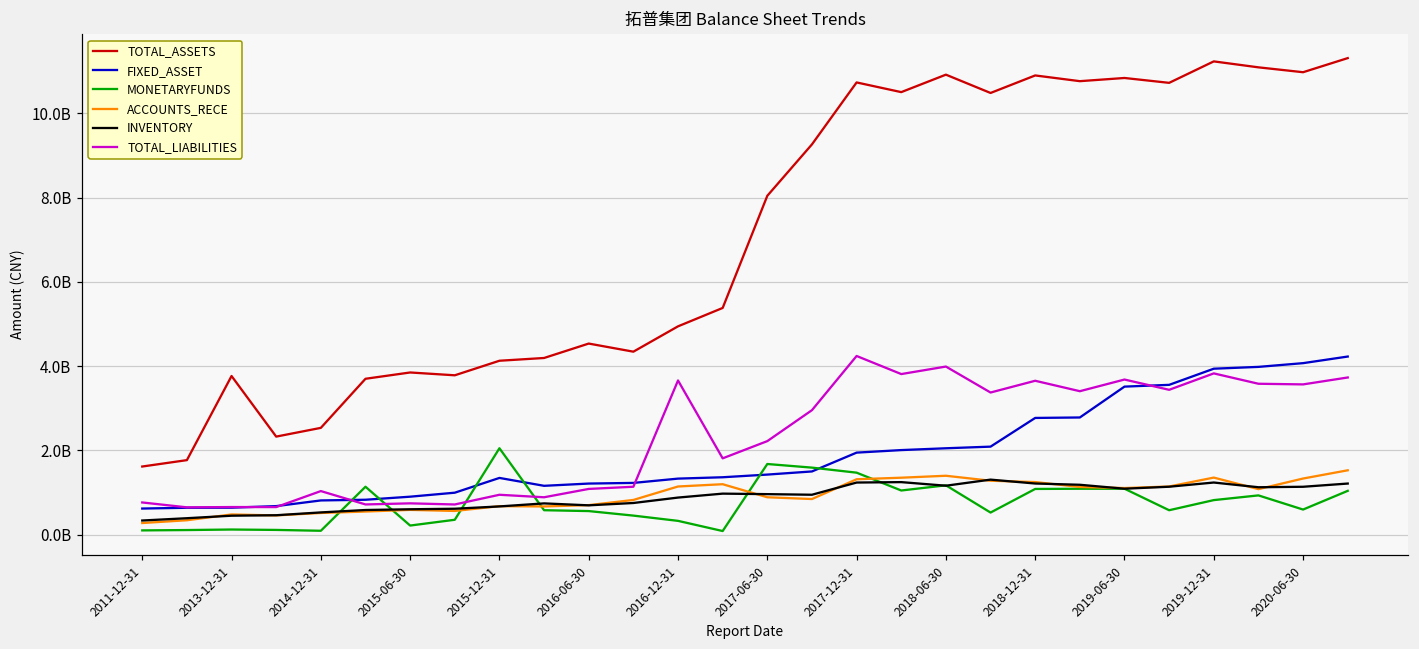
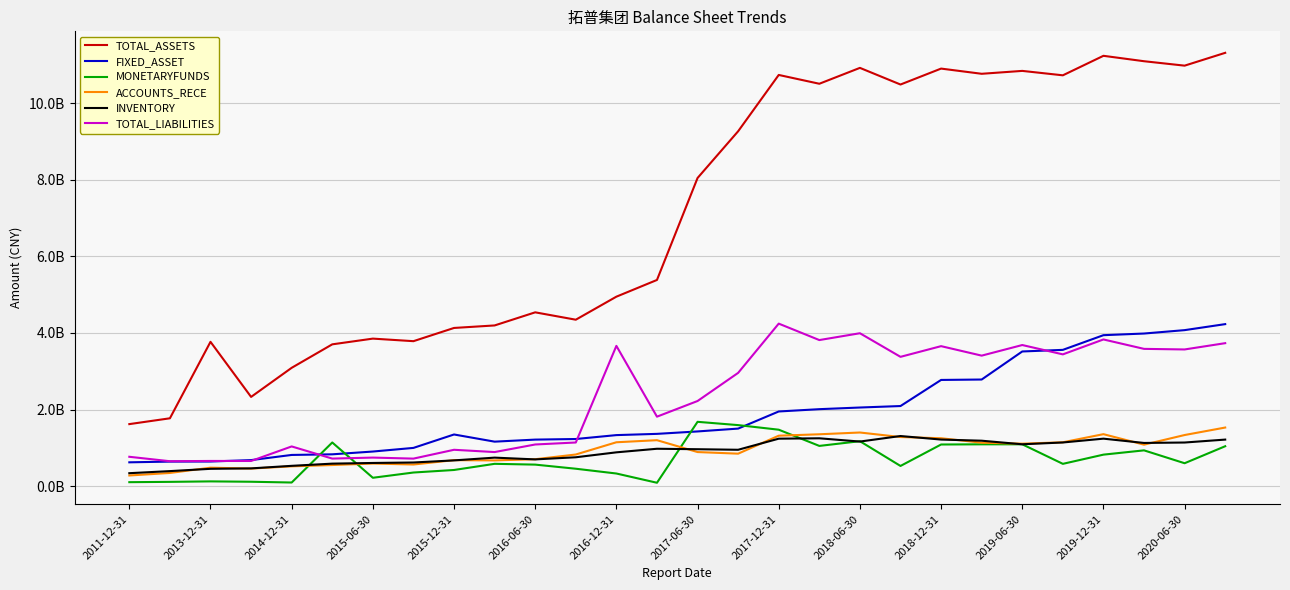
  {
    "TOTAL_ASSETS": {
      "2011-12-31": 1600000000,
      "2013-12-31": 3800000000,
-     "2014-12-31": 2500000000,
+     "2014-12-31": 3100000000,
      "2015-06-30": 3900000000,
      "2015-12-31": 4100000000,
      "2016-06-30": 4500000000,
      "2016-12-31": 4900000000,
      "2017-06-30": 8000000000,
      "2017-12-31": 10700000000,
      "2018-06-30": 10900000000,
      "2018-12-31": 10900000000,
      "2019-06-30": 10800000000,
      "2019-12-31": 11200000000,
      "2020-06-30": 11000000000
    },
    "FIXED_ASSET": {
      "2011-12-31": 600000000,
      "2014-12-31": 800000000,
      "2015-06-30": 900000000,
      "2015-12-31": 1300000000,
      "2016-06-30": 1200000000,
      "2016-12-31": 1300000000,
      "2017-06-30": 1400000000,
      "2017-12-31": 1900000000,
      "2018-06-30": 2100000000,
      "2018-12-31": 2800000000,
      "2019-06-30": 3500000000,
      "2019-12-31": 3900000000,
      "2020-06-30": 4100000000
    },
    "MONETARYFUNDS": {
      "2011-12-31": 100000000,
      "2013-12-31": 100000000,
      "2014-12-31": 100000000,
      "2015-06-30": 200000000,
-     "2015-12-31": 2100000000,
+     "2015-12-31": 400000000,
      "2016-06-30": 600000000,
      "2016-12-31": 300000000,
      "2017-06-30": 1700000000,
      "2017-12-31": 1500000000,
      "2018-12-31": 1100000000,
      "2019-12-31": 800000000,
      "2020-06-30": 600000000
    },
    "ACCOUNTS_RECE": {
      "2016-12-31": 1100000000,
      "2017-06-30": 900000000,
      "2017-12-31": 1300000000,
      "2018-06-30": 1400000000,
      "2019-12-31": 1400000000,
      "2020-06-30": 1300000000
    },
    "INVENTORY": {
      "2016-12-31": 900000000,
      "2017-06-30": 1000000000,
      "2017-12-31": 1200000000,
      "2019-12-31": 1200000000,
      "2020-06-30": 1100000000
    },
    "TOTAL_LIABILITIES": {
      "2011-12-31": 800000000,
      "2014-12-31": 1000000000,
      "2015-06-30": 700000000,
      "2015-12-31": 900000000,
      "2016-06-30": 1100000000,
      "2016-12-31": 3700000000,
      "2017-06-30": 2200000000,
      "2017-12-31": 4200000000,
      "2018-06-30": 4000000000,
      "2018-12-31": 3700000000,
      "2019-06-30": 3700000000,
      "2019-12-31": 3800000000,
      "2020-06-30": 3600000000
    }
  }
